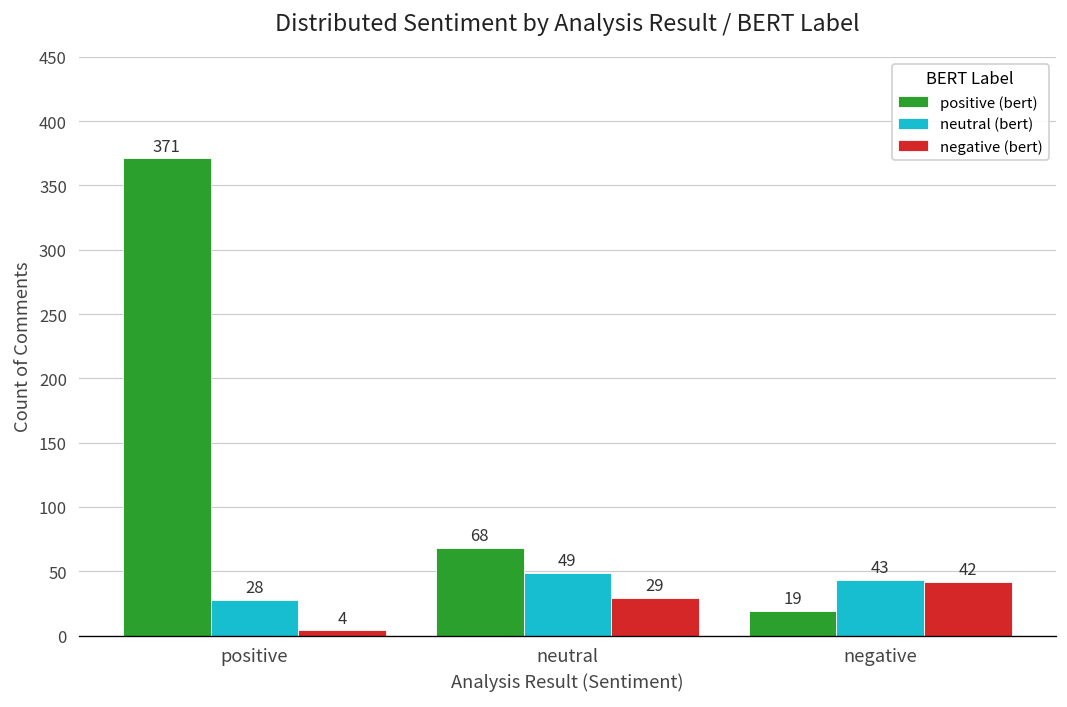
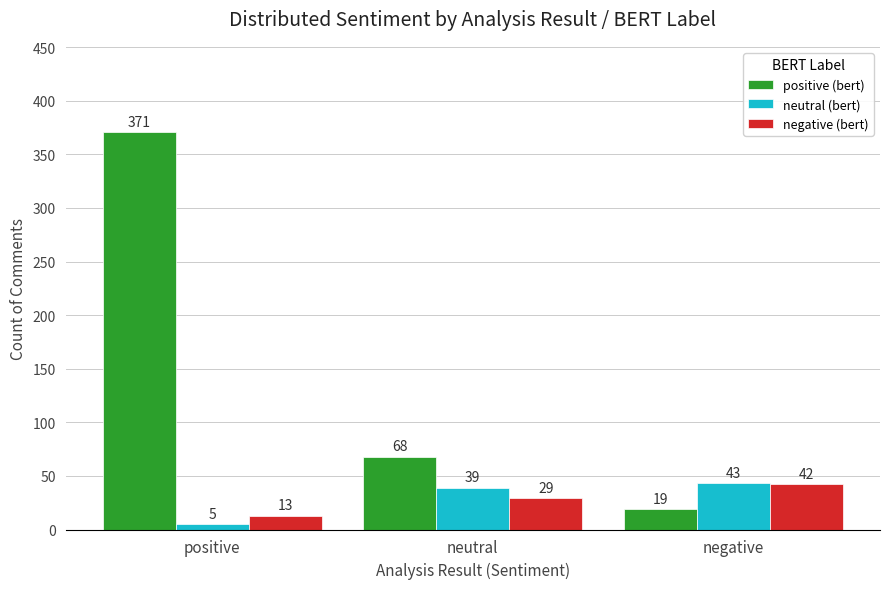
  {
    "positive (bert)": {
      "positive": 371,
      "neutral": 68,
      "negative": 19
    },
    "neutral (bert)": {
-     "positive": 28,
-     "neutral": 49,
+     "positive": 5,
+     "neutral": 39,
      "negative": 43
    },
    "negative (bert)": {
-     "positive": 4,
+     "positive": 13,
      "neutral": 29,
      "negative": 42
    }
  }
